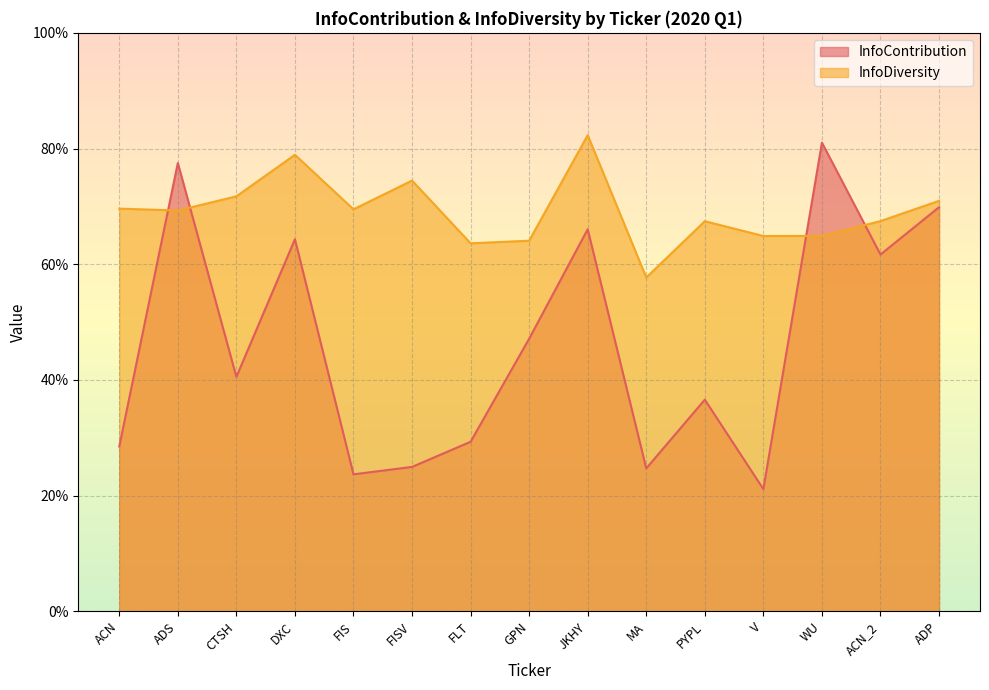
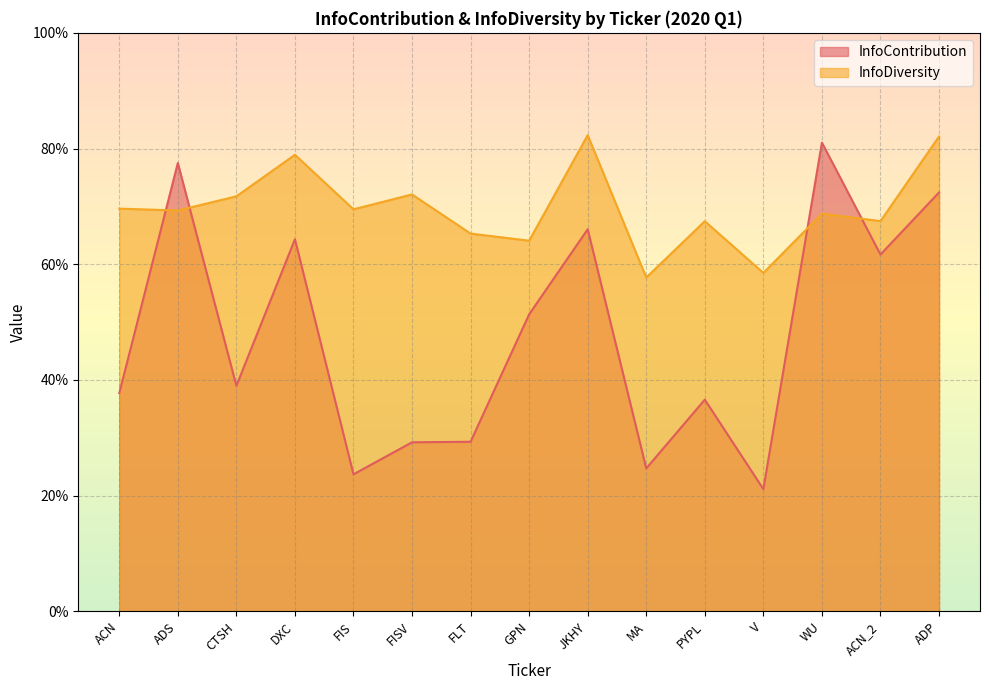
  {
    "InfoContribution": {
-     "ACN": "28%",
+     "ACN": "38%",
      "ADS": "77%",
-     "CTSH": "41%",
+     "CTSH": "39%",
      "DXC": "64%",
      "FIS": "24%",
-     "FISV": "25%",
+     "FISV": "29%",
      "FLT": "29%",
-     "GPN": "47%",
+     "GPN": "51%",
      "JKHY": "66%",
      "MA": "25%",
      "PYPL": "37%",
      "V": "21%",
      "WU": "81%",
      "ACN_2": "62%",
-     "ADP": "70%"
+     "ADP": "72%"
    },
    "InfoDiversity": {
      "ACN": "70%",
      "ADS": "69%",
      "CTSH": "72%",
      "DXC": "79%",
      "FIS": "69%",
-     "FISV": "74%",
-     "FLT": "64%",
+     "FISV": "72%",
+     "FLT": "65%",
      "GPN": "64%",
      "JKHY": "82%",
      "MA": "58%",
      "PYPL": "67%",
-     "V": "65%",
-     "WU": "65%",
+     "V": "58%",
+     "WU": "69%",
      "ACN_2": "67%",
-     "ADP": "71%"
+     "ADP": "82%"
    }
  }
